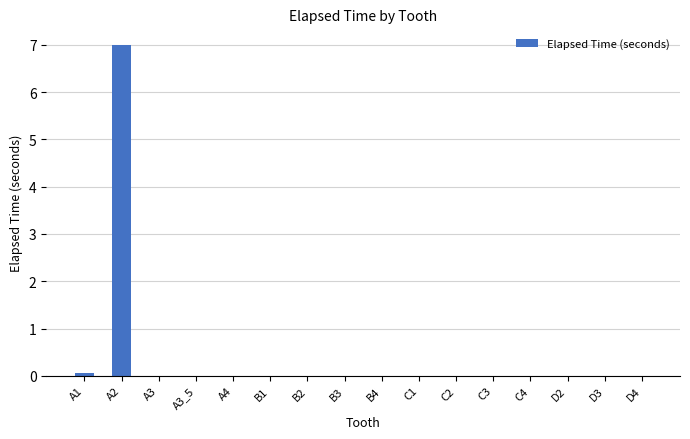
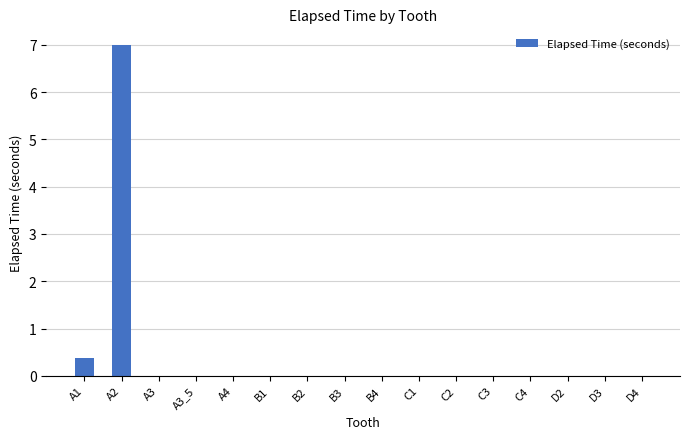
  {
-   "A1": 0.1,
+   "A1": 0.4,
    "A2": 7.0,
    "A3": 0.0,
    "A3_5": 0.0,
    "A4": 0.0,
    "B1": 0.0,
    "B2": 0.0,
    "B3": 0.0,
    "B4": 0.0,
    "C1": 0.0,
    "C2": 0.0,
    "C3": 0.0,
    "C4": 0.0,
    "D2": 0.0,
    "D3": 0.0,
    "D4": 0.0
  }
